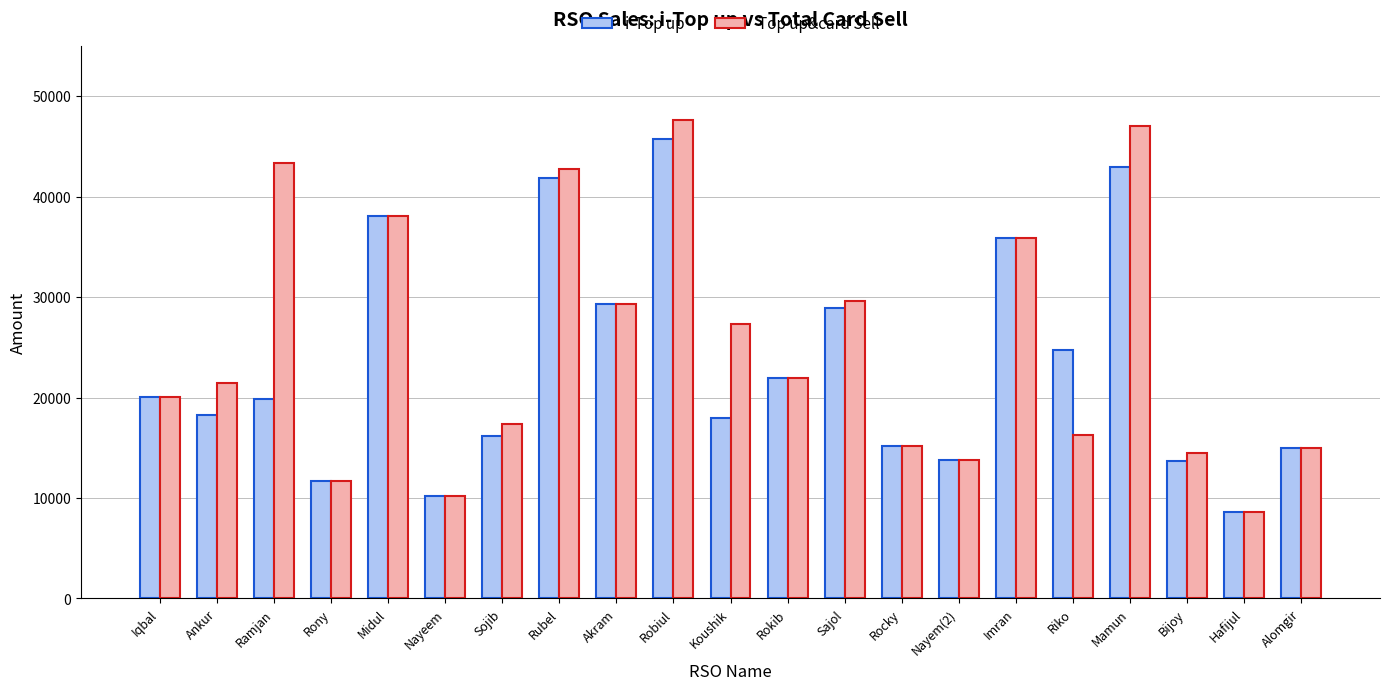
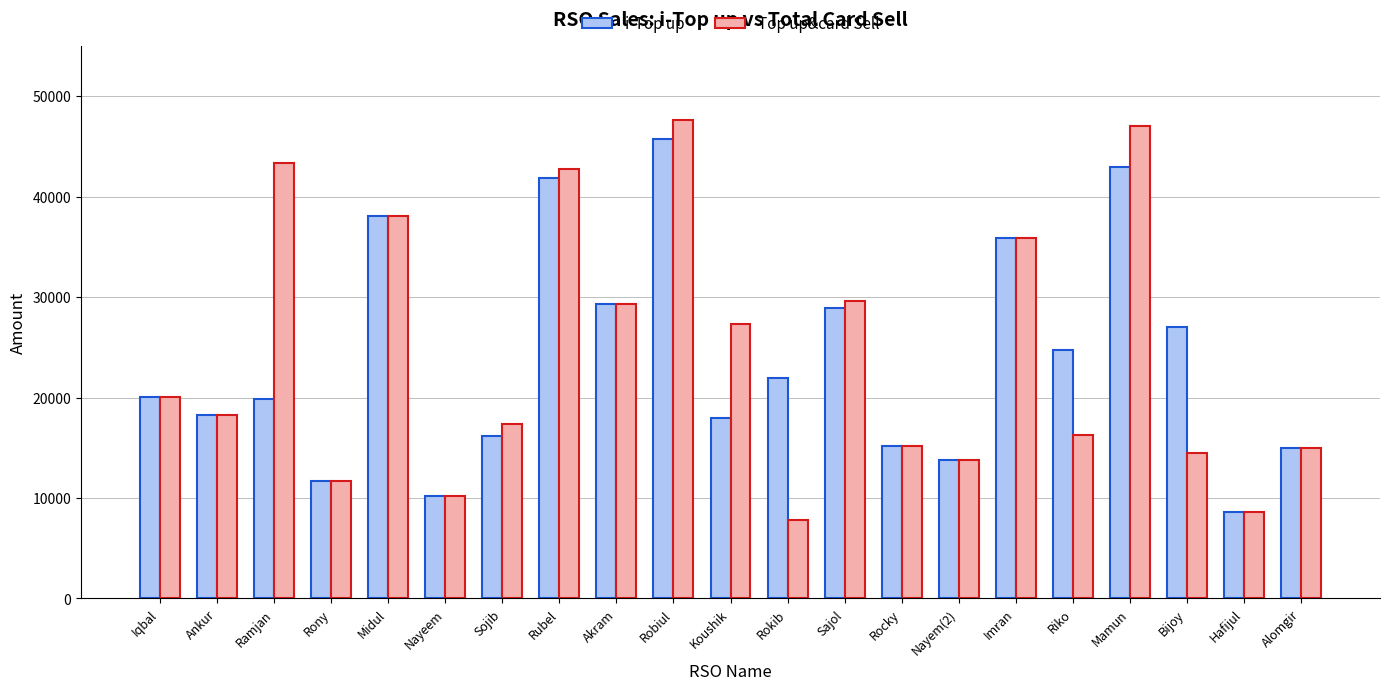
  {
    "i-Top up": {
      "Iqbal": 20000,
      "Ankur": 18200,
      "Ramjan": 19900,
      "Rony": 11700,
      "Midul": 38100,
      "Nayeem": 10200,
      "Sojib": 16200,
      "Rubel": 41900,
      "Akram": 29300,
      "Robiul": 45800,
      "Koushik": 18000,
      "Rokib": 22000,
      "Sajol": 29000,
      "Rocky": 15200,
      "Nayem(2)": 13800,
      "Imran": 35900,
      "Riko": 24700,
      "Mamun": 42900,
-     "Bijoy": 13700,
+     "Bijoy": 27000,
      "Hafijul": 8600,
      "Alomgir": 15000
    },
    "Top up&card Sell": {
      "Iqbal": 20000,
-     "Ankur": 21500,
+     "Ankur": 18200,
      "Ramjan": 43400,
      "Rony": 11700,
      "Midul": 38100,
      "Nayeem": 10200,
      "Sojib": 17300,
      "Rubel": 42800,
      "Akram": 29300,
      "Robiul": 47600,
      "Koushik": 27300,
-     "Rokib": 22000,
+     "Rokib": 7800,
      "Sajol": 29600,
      "Rocky": 15200,
      "Nayem(2)": 13800,
      "Imran": 35900,
      "Riko": 16200,
      "Mamun": 47000,
      "Bijoy": 14500,
      "Hafijul": 8600,
      "Alomgir": 15000
    }
  }
